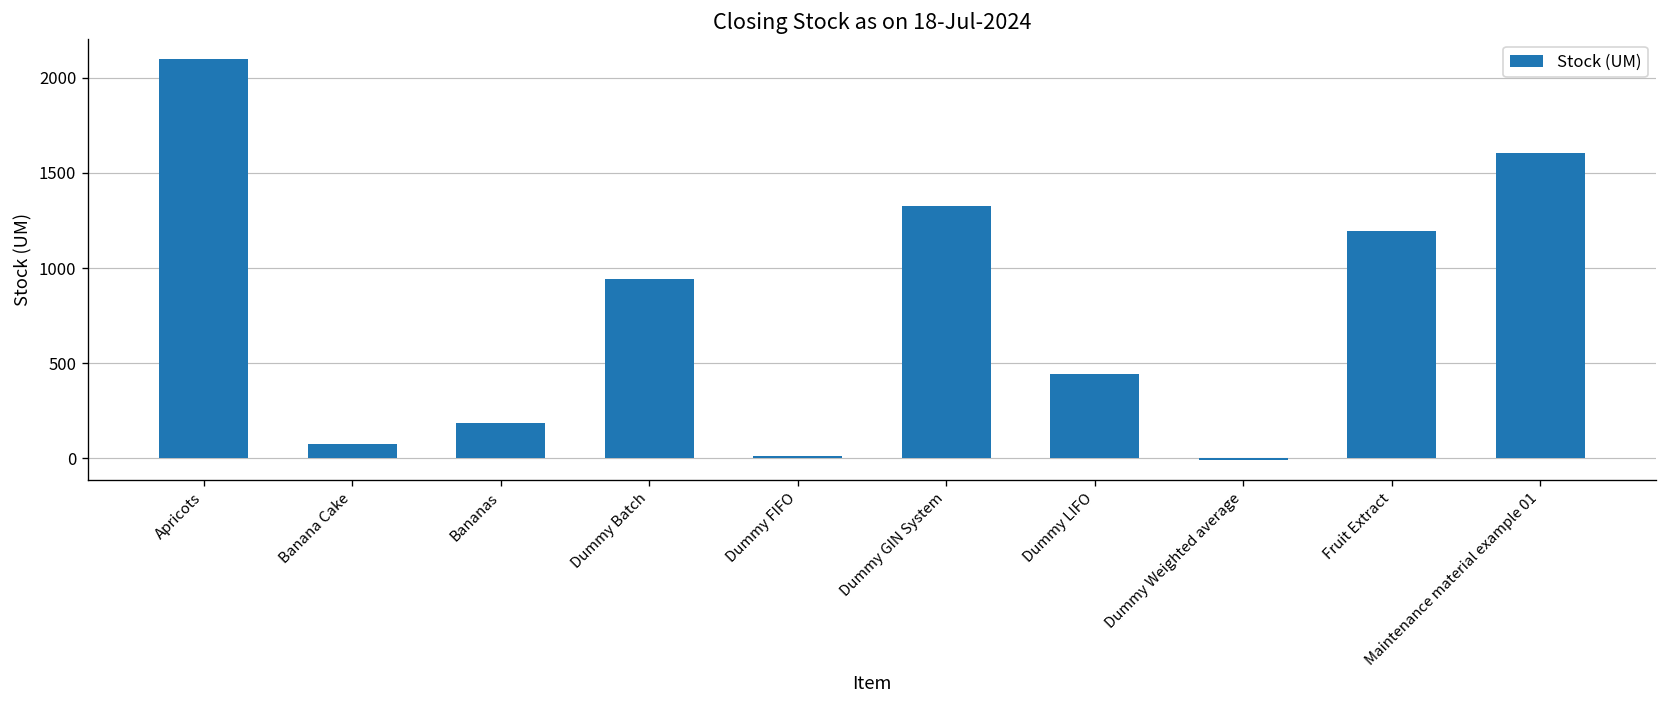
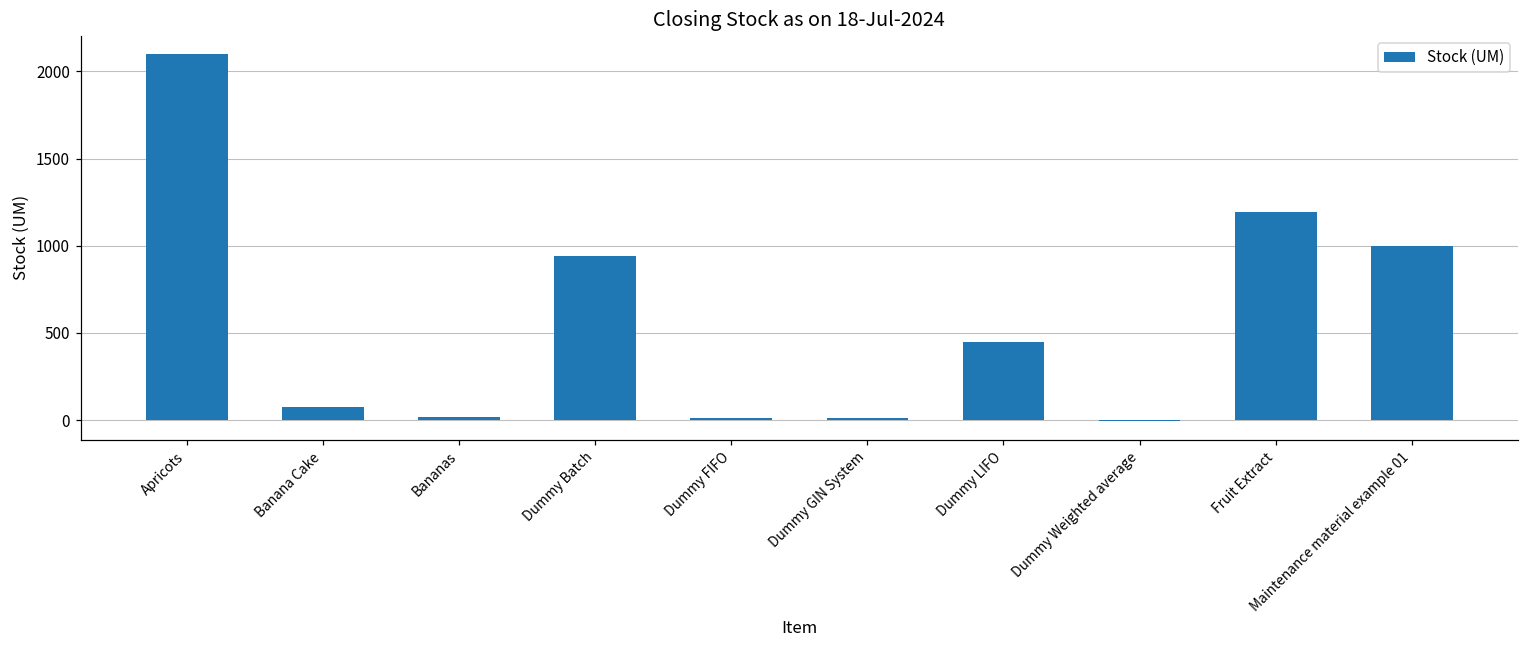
  {
    "Apricots": 2100,
    "Banana Cake": 80,
-   "Bananas": 190,
+   "Bananas": 20,
    "Dummy Batch": 940,
-   "Dummy GIN System": 1330,
+   "Dummy GIN System": 10,
    "Dummy LIFO": 450,
    "Fruit Extract": 1190,
-   "Maintenance material example 01": 1610
+   "Maintenance material example 01": 1000
  }
